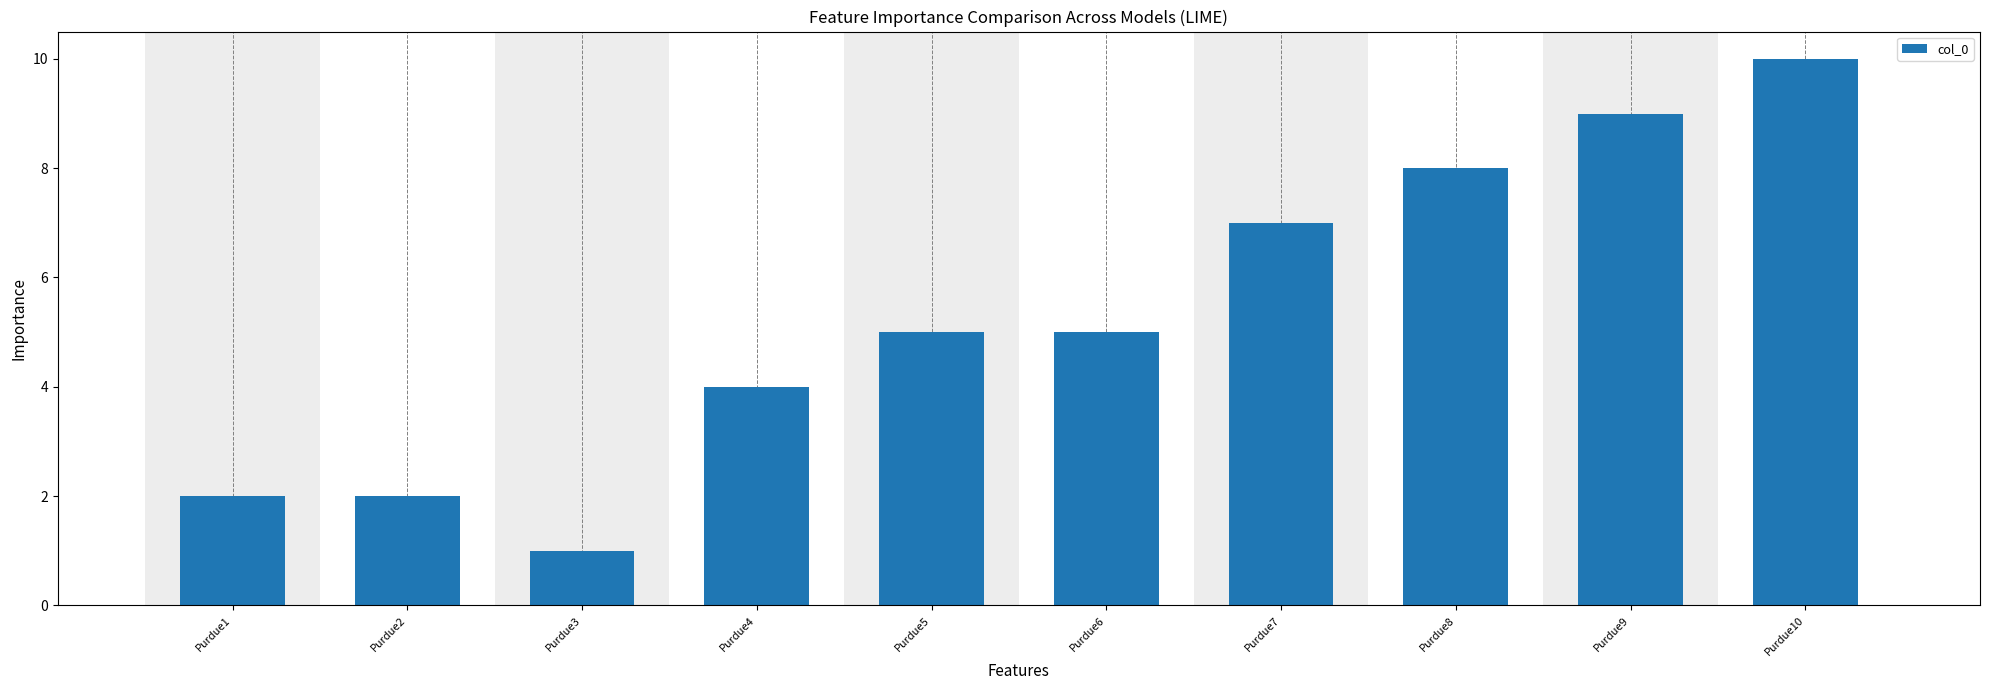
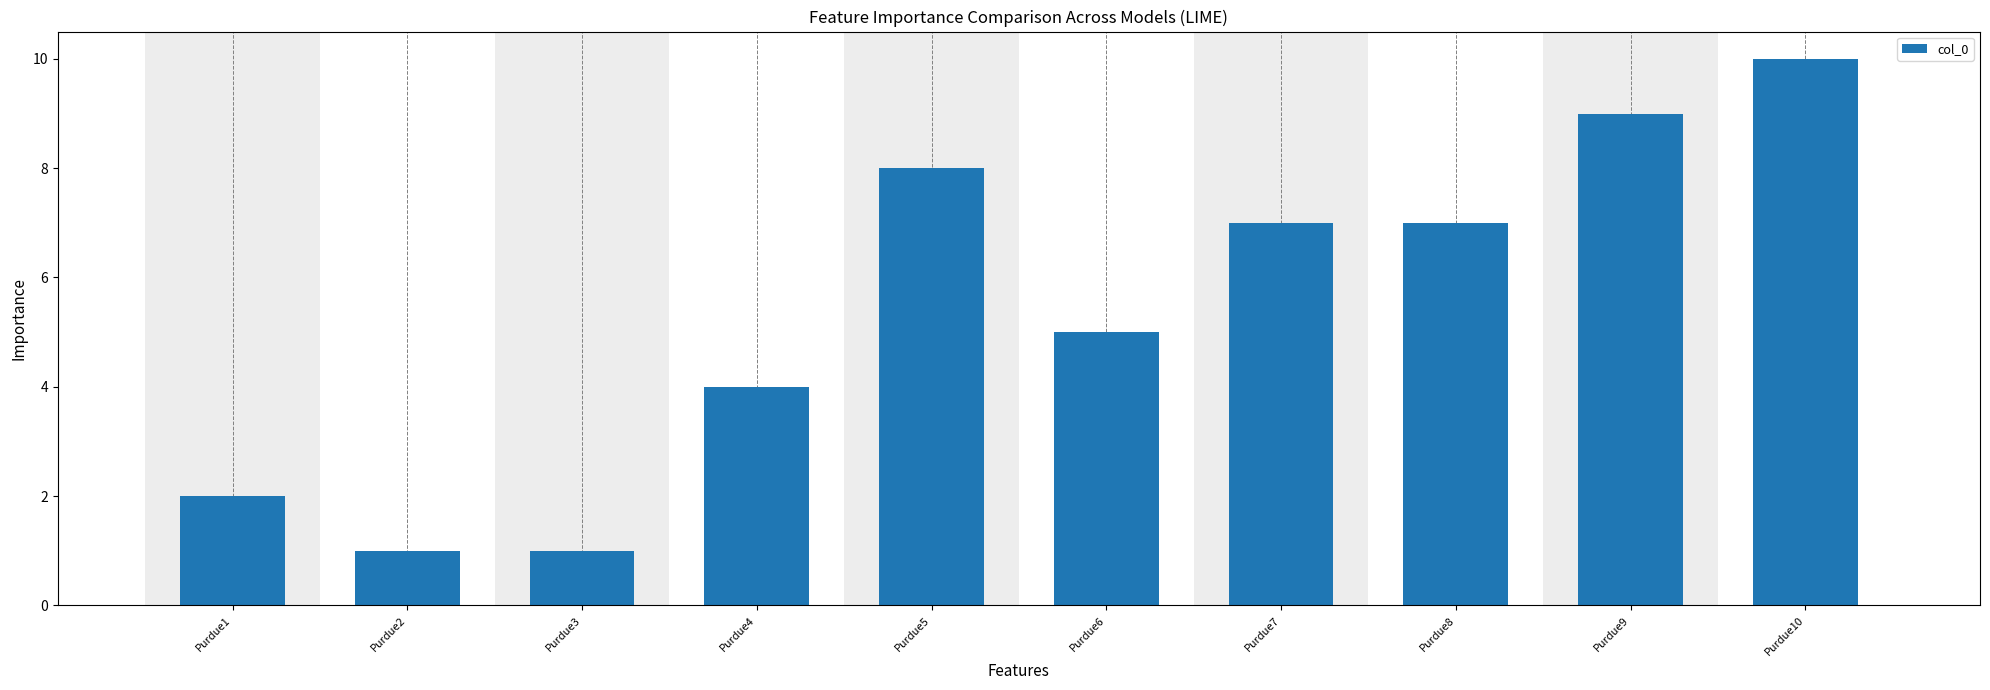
  {
    "Purdue1": 2,
-   "Purdue2": 2,
+   "Purdue2": 1,
    "Purdue3": 1,
    "Purdue4": 4,
-   "Purdue5": 5,
+   "Purdue5": 8,
    "Purdue6": 5,
    "Purdue7": 7,
-   "Purdue8": 8,
+   "Purdue8": 7,
    "Purdue9": 9,
    "Purdue10": 10
  }
